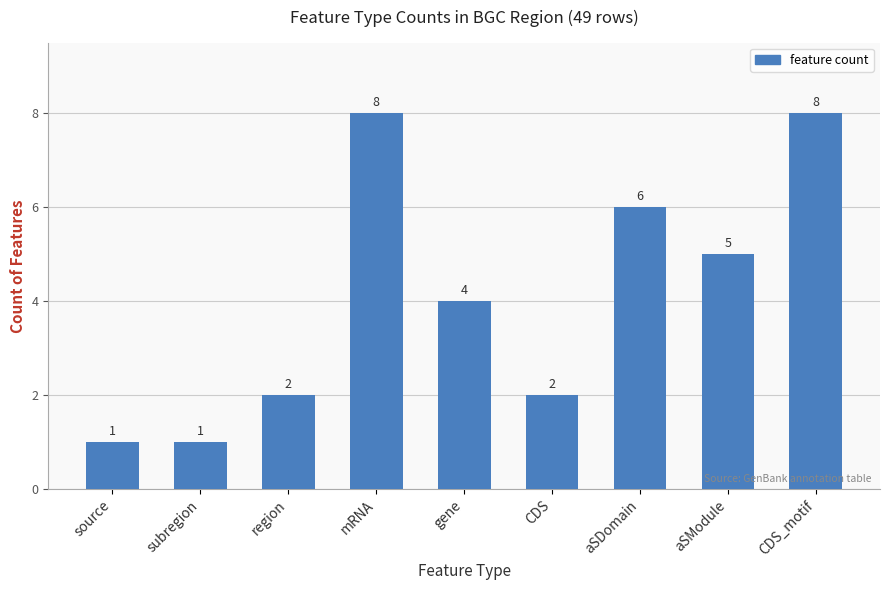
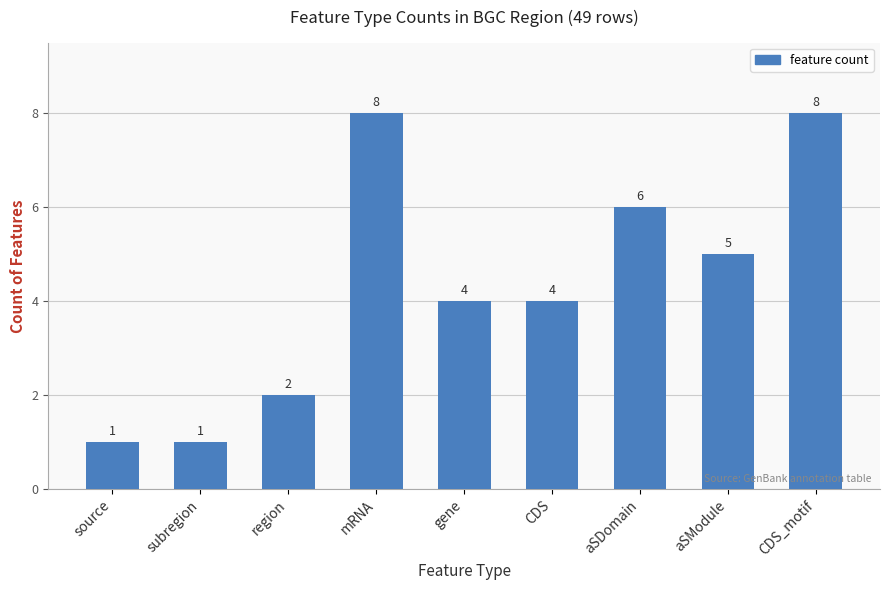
  {
    "source": 1,
    "subregion": 1,
    "region": 2,
    "mRNA": 8,
    "gene": 4,
-   "CDS": 2,
+   "CDS": 4,
    "aSDomain": 6,
    "aSModule": 5,
    "CDS_motif": 8
  }
